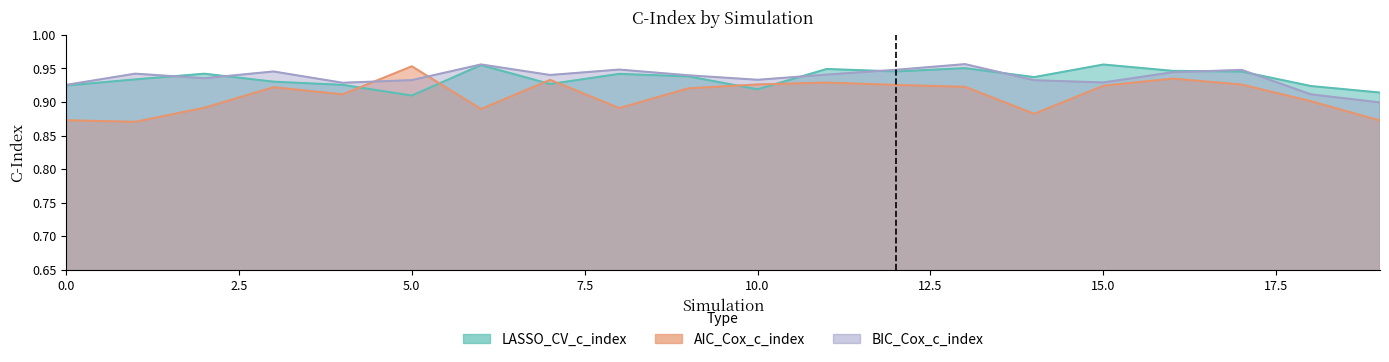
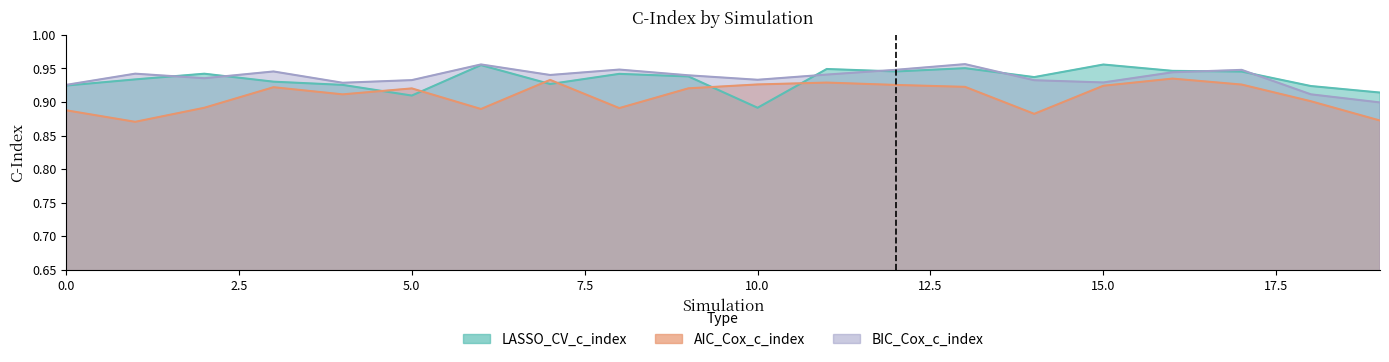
  {
    "LASSO_CV_c_index": {
      "5.0": 0.91,
-     "10.0": 0.92,
+     "10.0": 0.89,
      "15.0": 0.96
    },
    "AIC_Cox_c_index": {
-     "0.0": 0.87,
-     "5.0": 0.95,
+     "0.0": 0.89,
+     "5.0": 0.92,
      "10.0": 0.93,
      "15.0": 0.92
    },
    "BIC_Cox_c_index": {
      "5.0": 0.93,
      "10.0": 0.93,
      "15.0": 0.93
    }
  }
